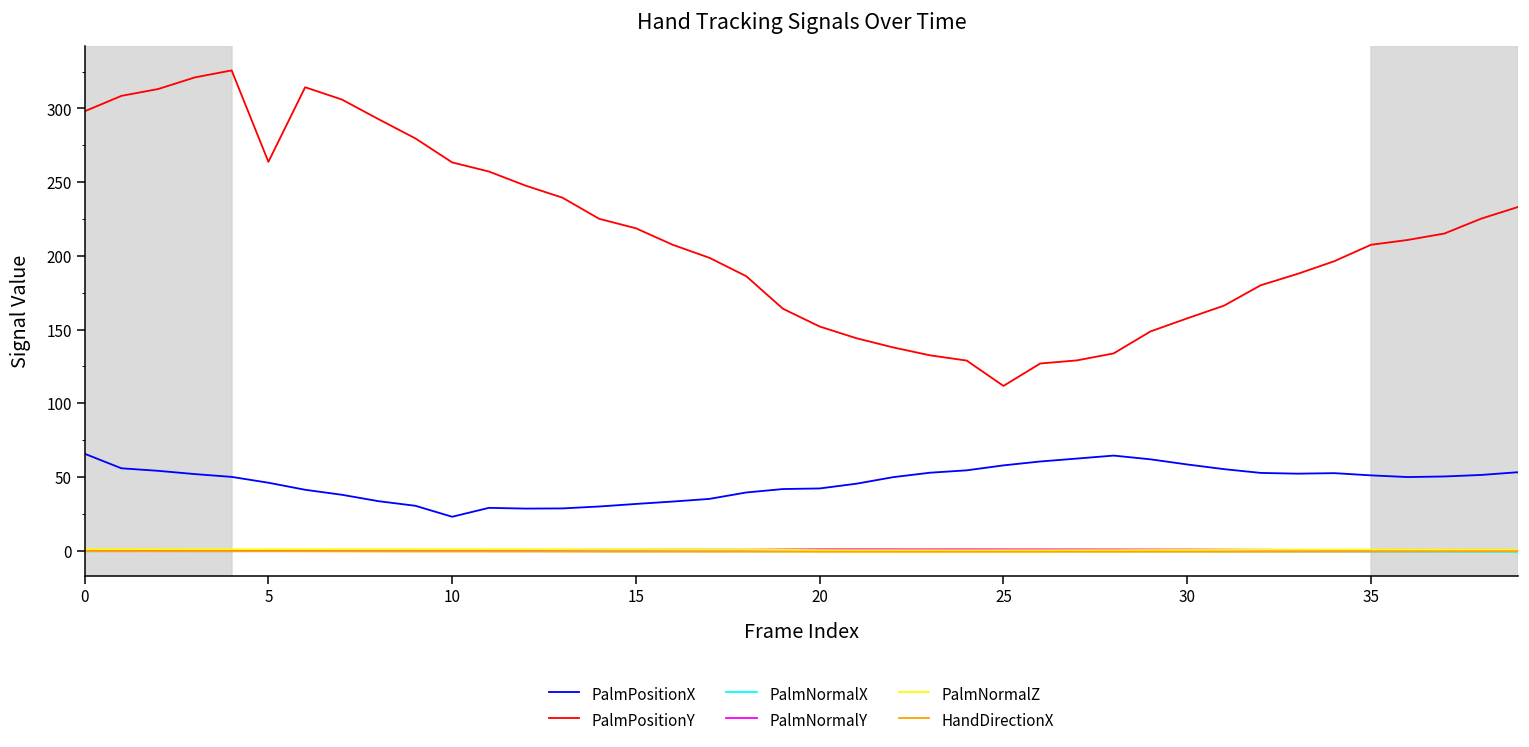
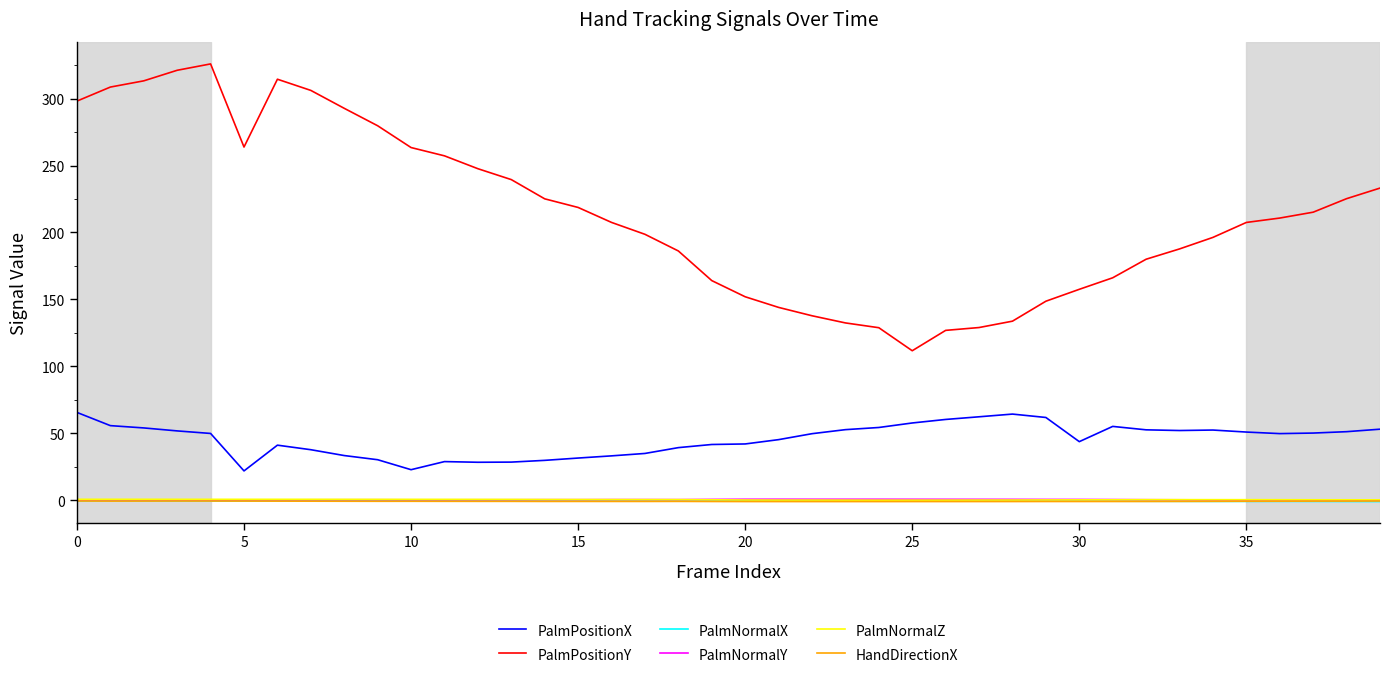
  {
    "PalmPositionX": {
      "0": 66,
-     "5": 46,
+     "5": 22,
      "10": 23,
      "15": 32,
      "20": 42,
      "25": 58,
-     "30": 58,
+     "30": 44,
      "35": 51
    },
    "PalmPositionY": {
      "0": 298,
      "5": 264,
      "10": 263,
      "15": 219,
      "20": 152,
      "25": 112,
      "30": 158,
      "35": 207
    }
  }
